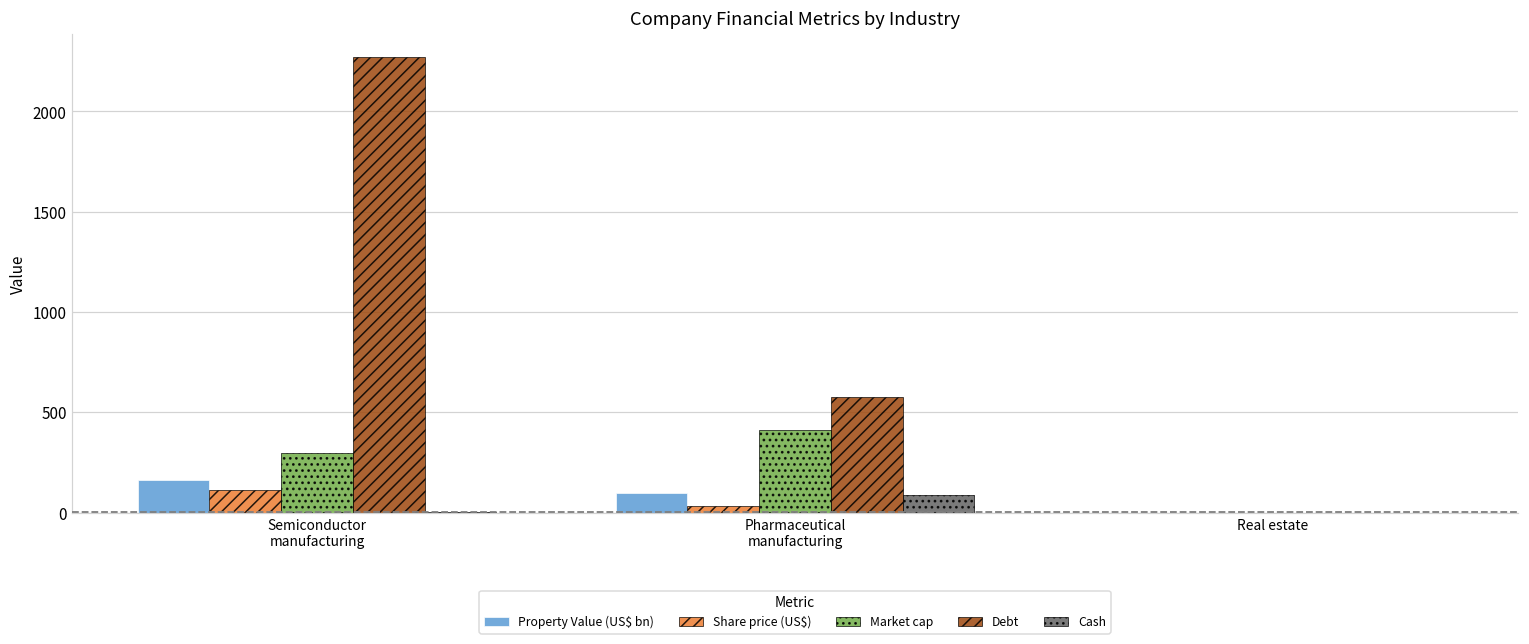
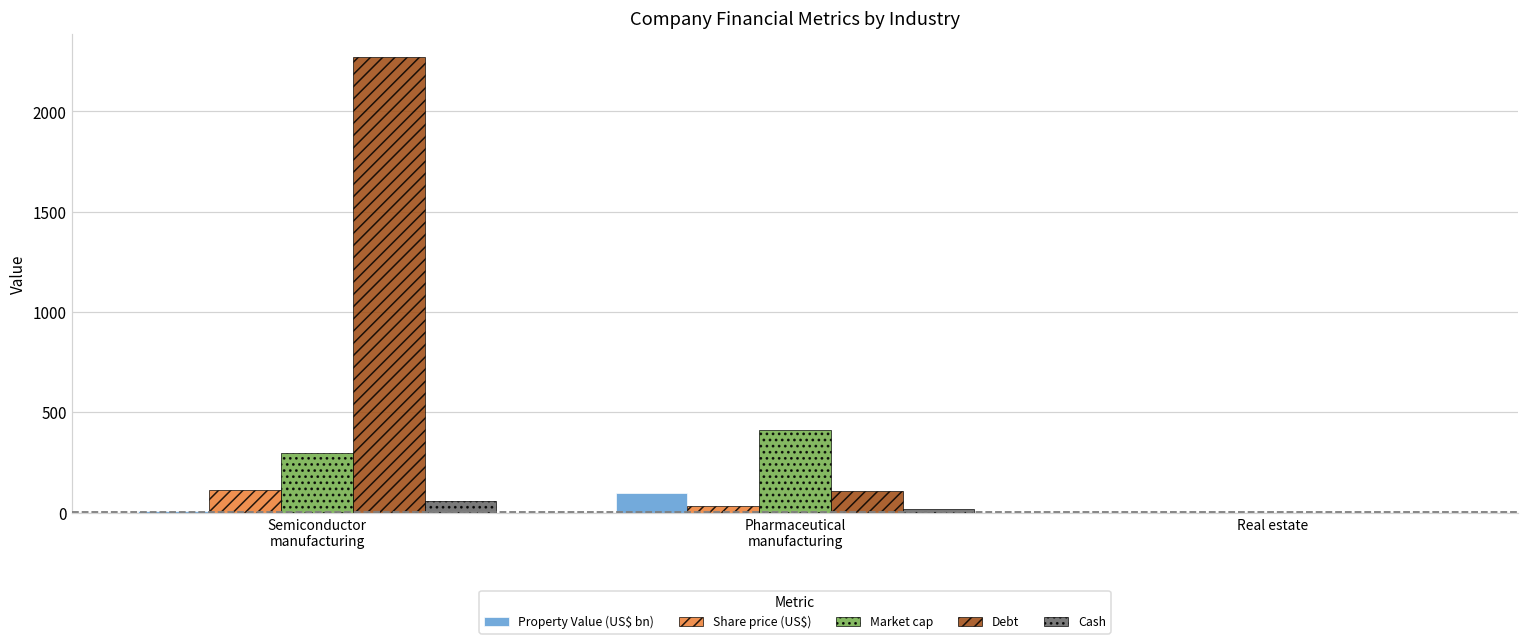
  {
    "Property Value (US$ bn)": {
-     "Semiconductor manufacturing": 160,
+     "Semiconductor manufacturing": 10,
      "Pharmaceutical manufacturing": 100
    },
    "Share price (US$)": {
      "Semiconductor manufacturing": 110,
      "Pharmaceutical manufacturing": 40
    },
    "Market cap": {
      "Semiconductor manufacturing": 300,
      "Pharmaceutical manufacturing": 410
    },
    "Debt": {
      "Semiconductor manufacturing": 2270,
-     "Pharmaceutical manufacturing": 580
+     "Pharmaceutical manufacturing": 110
    },
    "Cash": {
-     "Semiconductor manufacturing": 0,
-     "Pharmaceutical manufacturing": 90
+     "Semiconductor manufacturing": 60,
+     "Pharmaceutical manufacturing": 20
    }
  }
